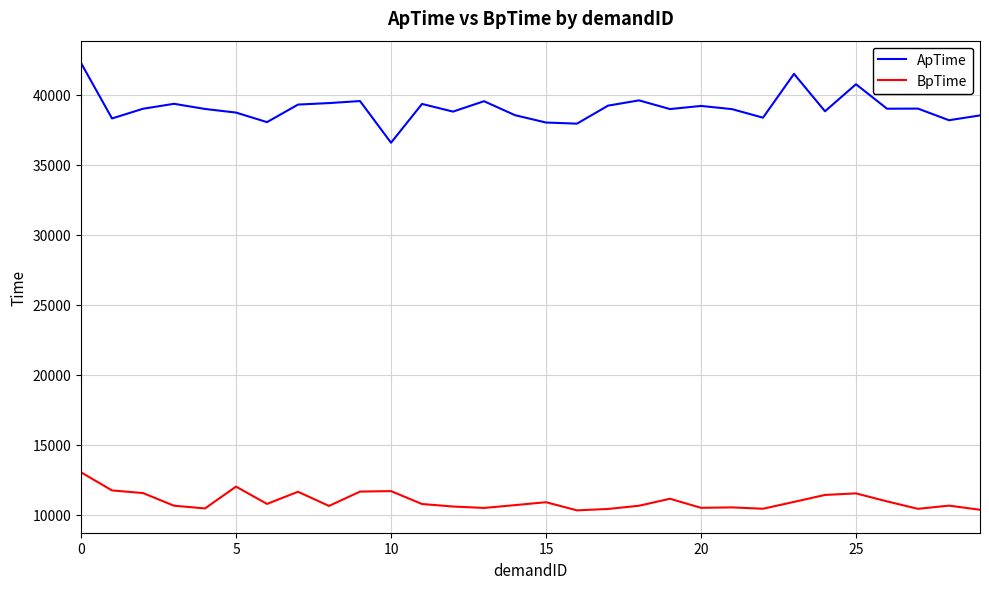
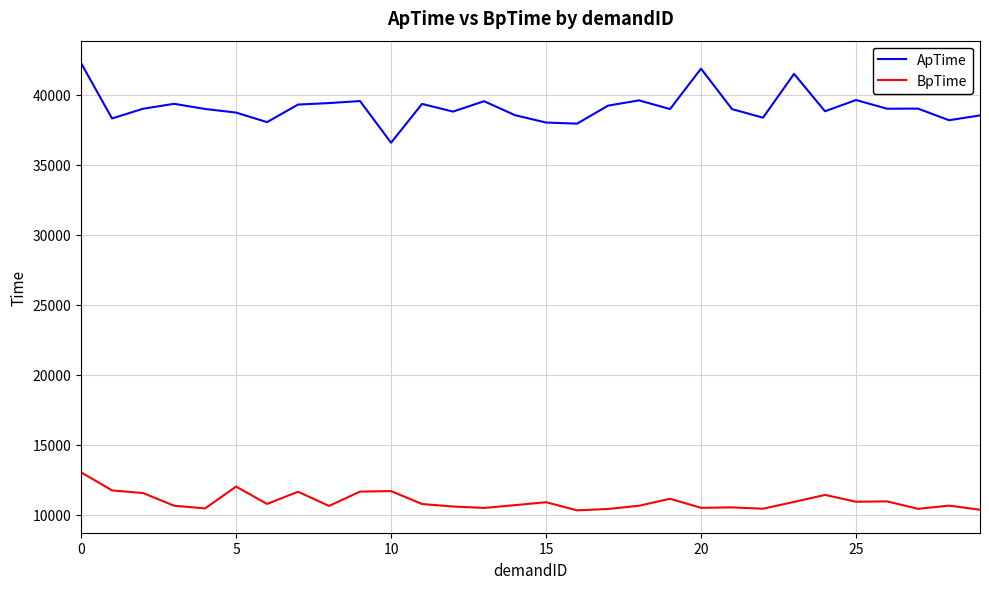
  {
    "ApTime": {
      "0": 42300,
      "5": 38700,
      "10": 36600,
      "15": 38000,
-     "20": 39200,
-     "25": 40800
+     "20": 41900,
+     "25": 39600
    },
    "BpTime": {
      "0": 13000,
      "5": 12000,
      "10": 11700,
      "15": 10900,
      "20": 10500,
-     "25": 11500
+     "25": 10900
    }
  }
